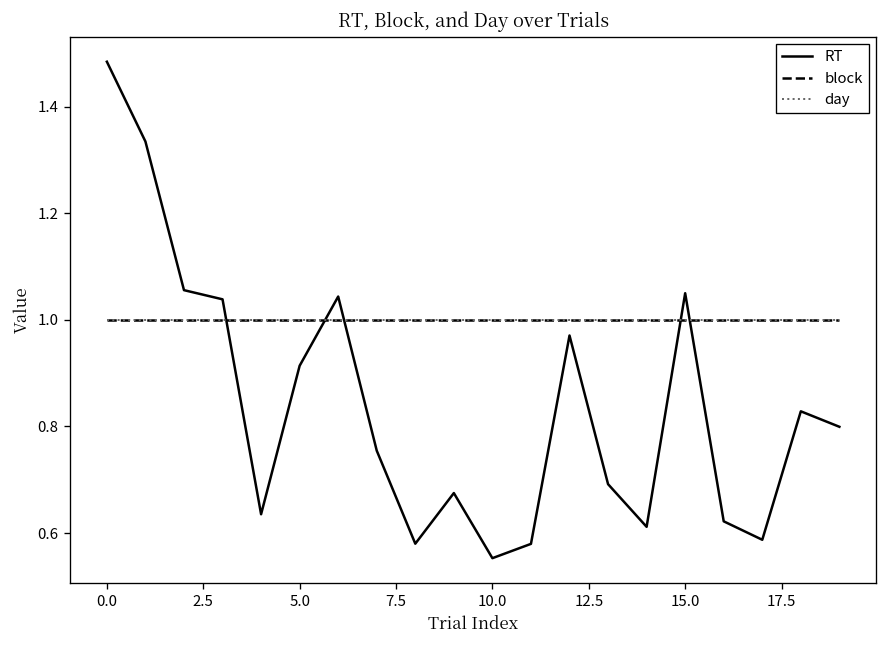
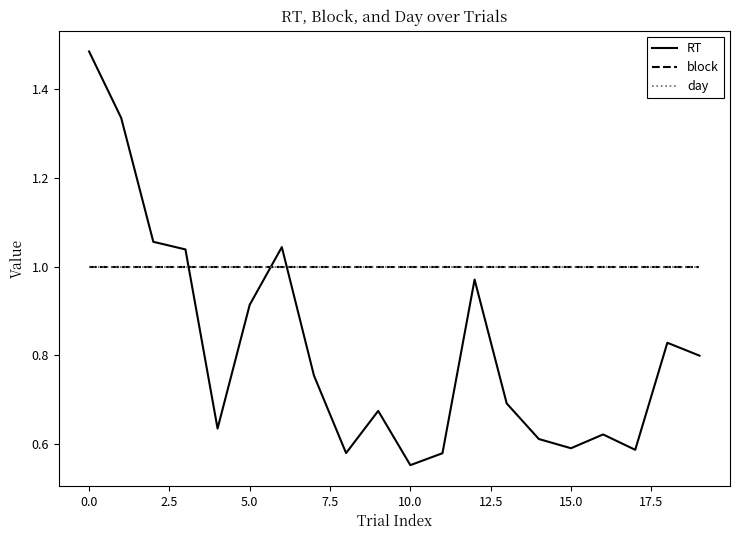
  {
    "RT": {
      "0.0": 1.48,
      "5.0": 0.91,
      "10.0": 0.55,
-     "15.0": 1.05
+     "15.0": 0.59
    },
    "day": {
      "0.0": 1.00,
      "5.0": 1.00,
      "10.0": 1.00,
      "15.0": 1.00
    }
  }
